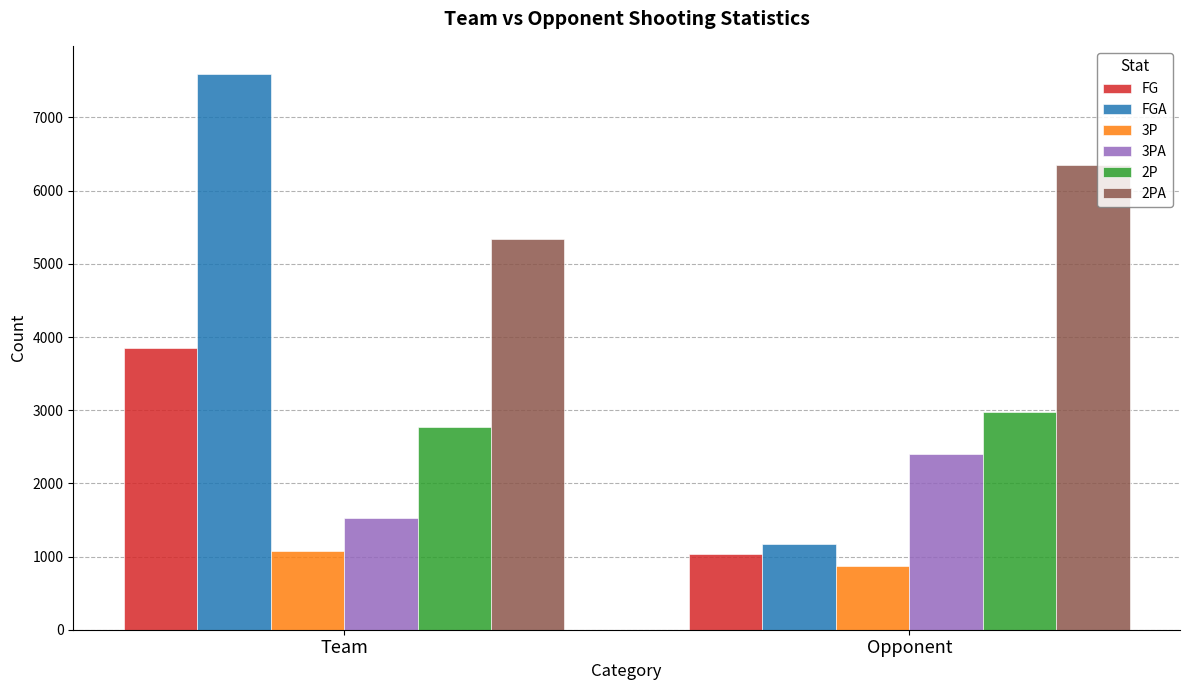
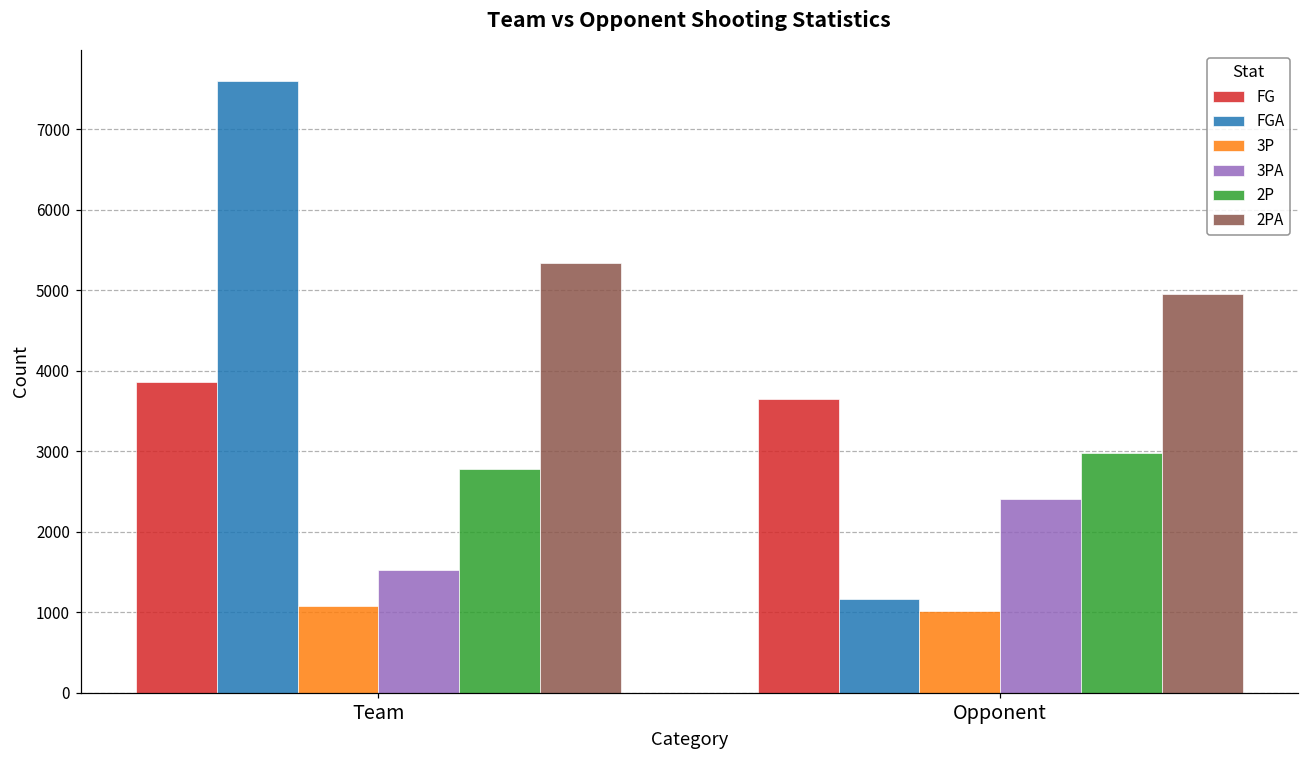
  {
    "FG": {
      "Team": 3900,
-     "Opponent": 1000
+     "Opponent": 3700
    },
    "FGA": {
      "Team": 7600,
      "Opponent": 1200
    },
    "3P": {
      "Team": 1100,
-     "Opponent": 900
+     "Opponent": 1000
    },
    "3PA": {
      "Team": 1500,
      "Opponent": 2400
    },
    "2P": {
      "Team": 2800,
      "Opponent": 3000
    },
    "2PA": {
      "Team": 5300,
-     "Opponent": 6300
+     "Opponent": 5000
    }
  }
